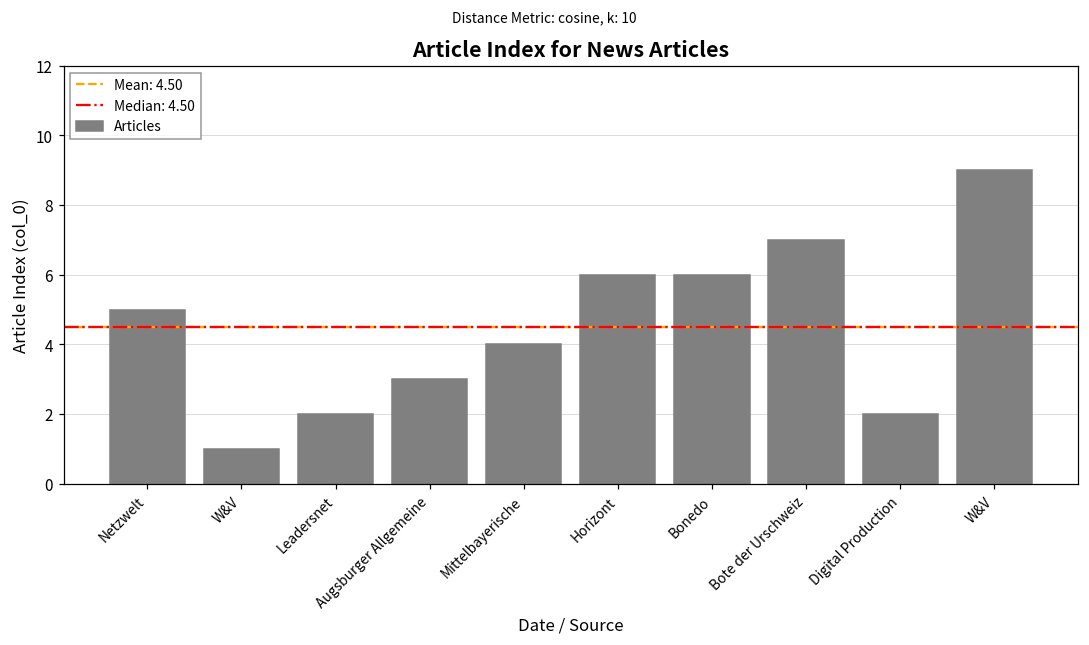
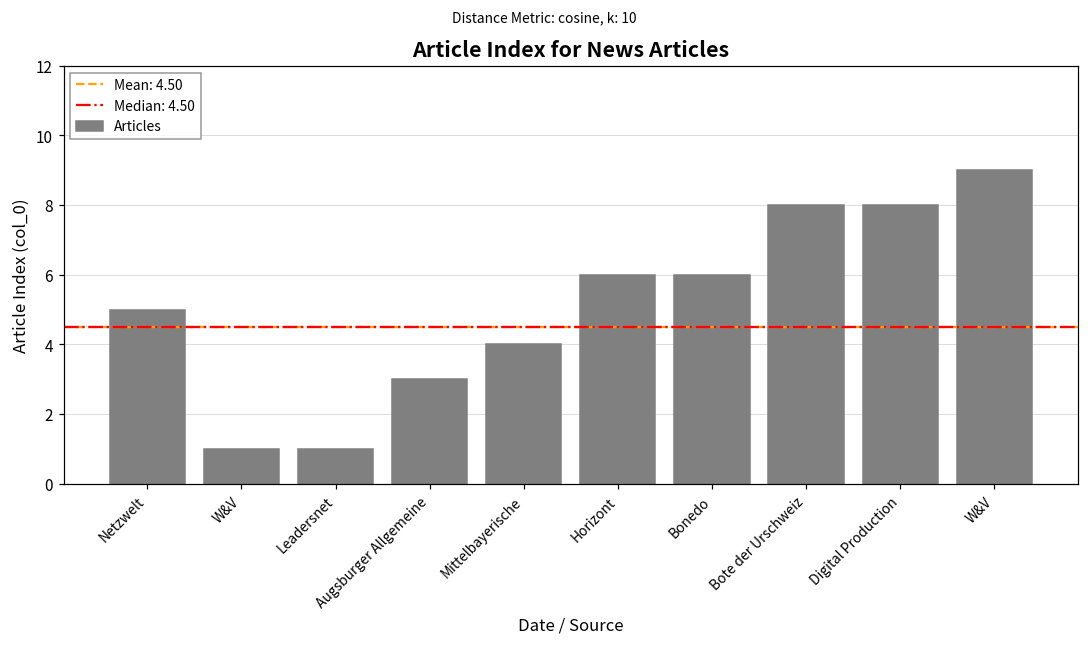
  {
    "Netzwelt": 5,
-   "Leadersnet": 2,
+   "Leadersnet": 1,
    "Augsburger Allgemeine": 3,
    "Mittelbayerische": 4,
    "Horizont": 6,
    "Bonedo": 6,
-   "Bote der Urschweiz": 7,
-   "Digital Production": 2
+   "Bote der Urschweiz": 8,
+   "Digital Production": 8
  }
